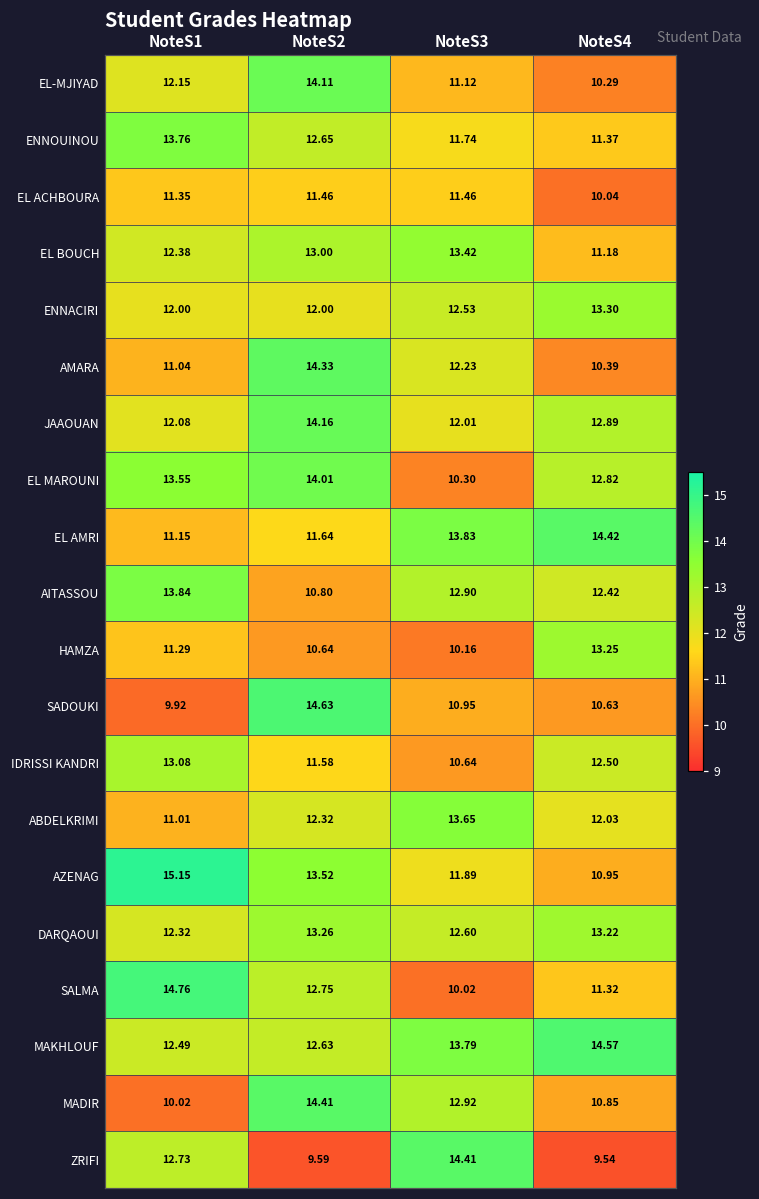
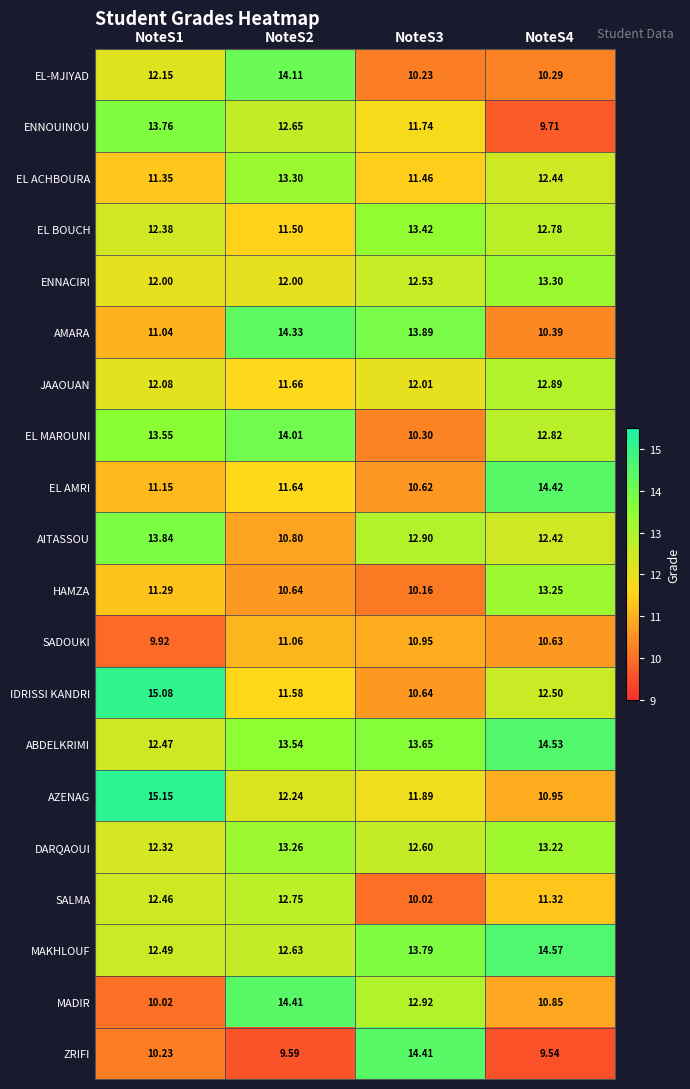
  {
    "EL-MJIYAD": {
      "NoteS1": 12.15,
      "NoteS2": 14.11,
-     "NoteS3": 11.12,
+     "NoteS3": 10.23,
      "NoteS4": 10.29
    },
    "ENNOUINOU": {
      "NoteS1": 13.76,
      "NoteS2": 12.65,
      "NoteS3": 11.74,
-     "NoteS4": 11.37
+     "NoteS4": 9.71
    },
    "EL ACHBOURA": {
      "NoteS1": 11.35,
-     "NoteS2": 11.46,
+     "NoteS2": 13.30,
      "NoteS3": 11.46,
-     "NoteS4": 10.04
+     "NoteS4": 12.44
    },
    "EL BOUCH": {
      "NoteS1": 12.38,
-     "NoteS2": 13.00,
+     "NoteS2": 11.50,
      "NoteS3": 13.42,
-     "NoteS4": 11.18
+     "NoteS4": 12.78
    },
    "ENNACIRI": {
      "NoteS1": 12.00,
      "NoteS2": 12.00,
      "NoteS3": 12.53,
      "NoteS4": 13.30
    },
    "AMARA": {
      "NoteS1": 11.04,
      "NoteS2": 14.33,
-     "NoteS3": 12.23,
+     "NoteS3": 13.89,
      "NoteS4": 10.39
    },
    "JAAOUAN": {
      "NoteS1": 12.08,
-     "NoteS2": 14.16,
+     "NoteS2": 11.66,
      "NoteS3": 12.01,
      "NoteS4": 12.89
    },
    "EL MAROUNI": {
      "NoteS1": 13.55,
      "NoteS2": 14.01,
      "NoteS3": 10.30,
      "NoteS4": 12.82
    },
    "EL AMRI": {
      "NoteS1": 11.15,
      "NoteS2": 11.64,
-     "NoteS3": 13.83,
+     "NoteS3": 10.62,
      "NoteS4": 14.42
    },
    "AITASSOU": {
      "NoteS1": 13.84,
      "NoteS2": 10.80,
      "NoteS3": 12.90,
      "NoteS4": 12.42
    },
    "HAMZA": {
      "NoteS1": 11.29,
      "NoteS2": 10.64,
      "NoteS3": 10.16,
      "NoteS4": 13.25
    },
    "SADOUKI": {
      "NoteS1": 9.92,
-     "NoteS2": 14.63,
+     "NoteS2": 11.06,
      "NoteS3": 10.95,
      "NoteS4": 10.63
    },
    "IDRISSI KANDRI": {
-     "NoteS1": 13.08,
+     "NoteS1": 15.08,
      "NoteS2": 11.58,
      "NoteS3": 10.64,
      "NoteS4": 12.50
    },
    "ABDELKRIMI": {
-     "NoteS1": 11.01,
-     "NoteS2": 12.32,
+     "NoteS1": 12.47,
+     "NoteS2": 13.54,
      "NoteS3": 13.65,
-     "NoteS4": 12.03
+     "NoteS4": 14.53
    },
    "AZENAG": {
      "NoteS1": 15.15,
-     "NoteS2": 13.52,
+     "NoteS2": 12.24,
      "NoteS3": 11.89,
      "NoteS4": 10.95
    },
    "DARQAOUI": {
      "NoteS1": 12.32,
      "NoteS2": 13.26,
      "NoteS3": 12.60,
      "NoteS4": 13.22
    },
    "SALMA": {
-     "NoteS1": 14.76,
+     "NoteS1": 12.46,
      "NoteS2": 12.75,
      "NoteS3": 10.02,
      "NoteS4": 11.32
    },
    "MAKHLOUF": {
      "NoteS1": 12.49,
      "NoteS2": 12.63,
      "NoteS3": 13.79,
      "NoteS4": 14.57
    },
    "MADIR": {
      "NoteS1": 10.02,
      "NoteS2": 14.41,
      "NoteS3": 12.92,
      "NoteS4": 10.85
    },
    "ZRIFI": {
-     "NoteS1": 12.73,
+     "NoteS1": 10.23,
      "NoteS2": 9.59,
      "NoteS3": 14.41,
      "NoteS4": 9.54
    }
  }
